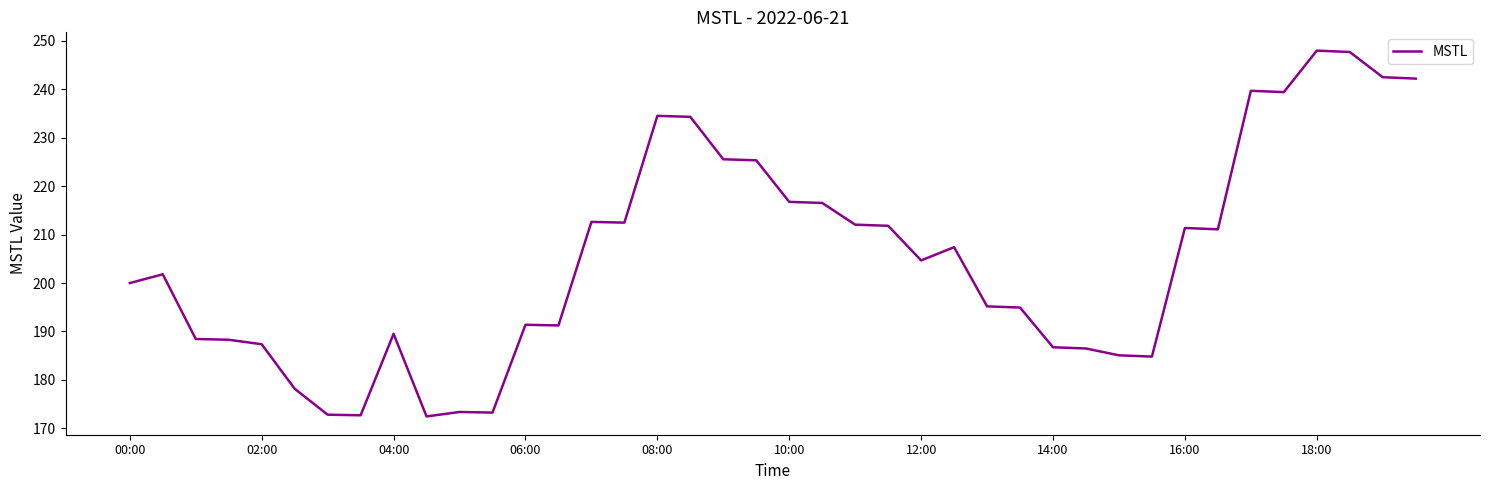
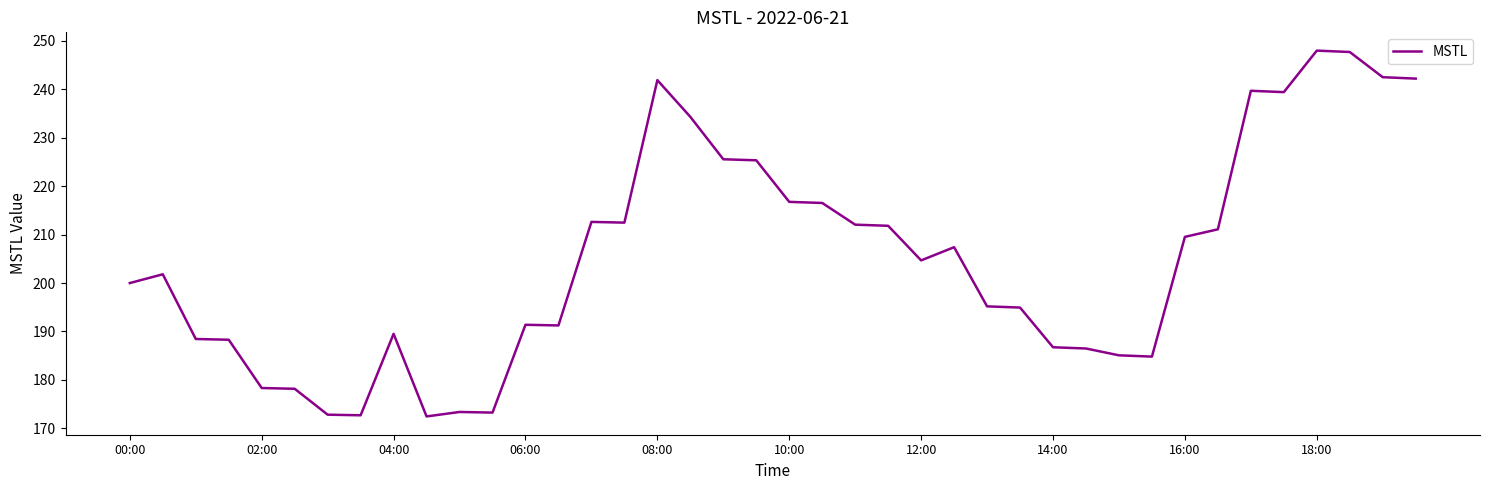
  {
    "00:00": 200,
-   "02:00": 187,
+   "02:00": 178,
    "04:00": 190,
    "06:00": 191,
-   "08:00": 235,
+   "08:00": 242,
    "10:00": 217,
    "12:00": 205,
    "14:00": 187,
-   "16:00": 211,
+   "16:00": 210,
    "18:00": 248
  }
